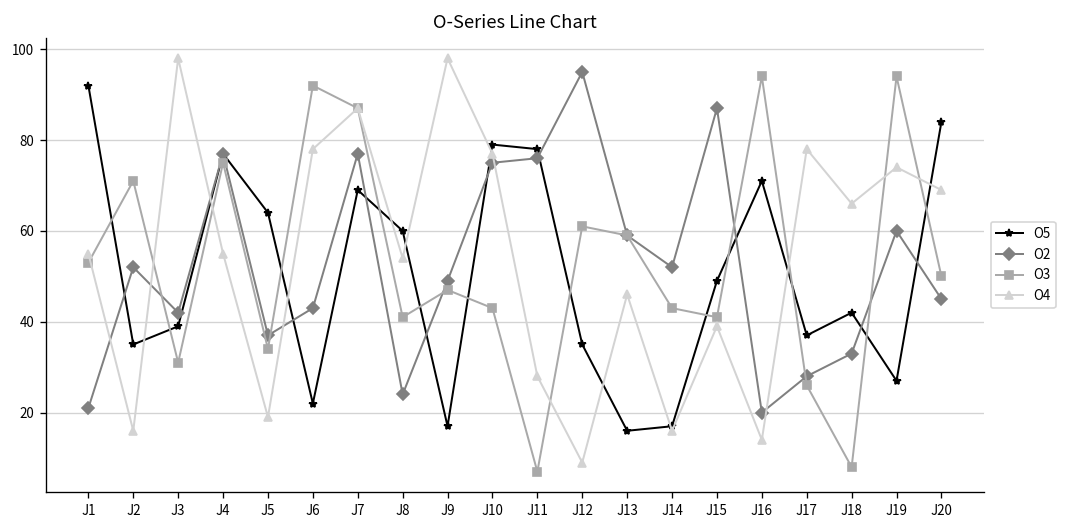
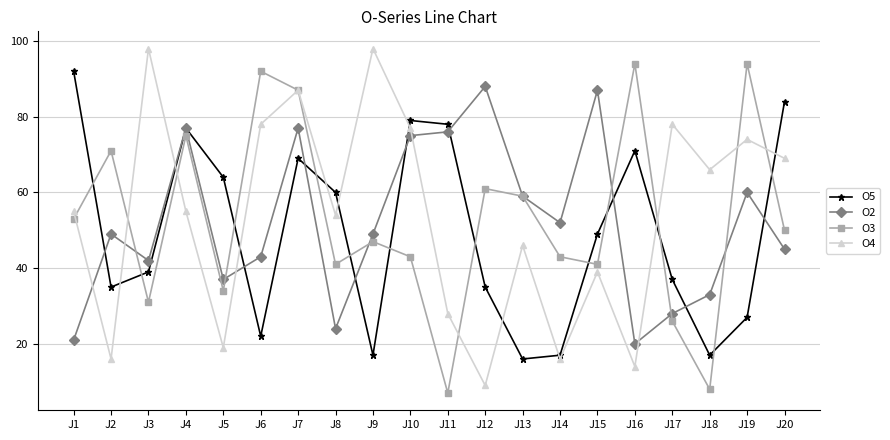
  {
    "O5": {
      "J1": 92,
      "J2": 35,
      "J3": 39,
      "J5": 64,
      "J6": 22,
      "J7": 69,
      "J8": 60,
      "J9": 17,
      "J10": 79,
      "J11": 78,
      "J12": 35,
      "J13": 16,
      "J14": 17,
      "J15": 49,
      "J16": 71,
      "J17": 37,
-     "J18": 42,
+     "J18": 17,
      "J19": 27,
      "J20": 84
    },
    "O2": {
      "J1": 21,
-     "J2": 52,
+     "J2": 49,
      "J3": 42,
      "J5": 37,
      "J6": 43,
      "J7": 77,
      "J8": 24,
      "J9": 49,
      "J10": 75,
      "J11": 76,
-     "J12": 95,
+     "J12": 88,
      "J14": 52,
      "J15": 87,
      "J16": 20,
      "J17": 28,
      "J18": 33,
      "J19": 60,
      "J20": 45
    },
    "O3": {
      "J1": 53,
      "J2": 71,
      "J3": 31,
      "J4": 75,
      "J5": 34,
      "J6": 92,
      "J8": 41,
      "J9": 47,
      "J10": 43,
      "J11": 7,
      "J12": 61,
      "J14": 43,
      "J15": 41,
      "J16": 94,
      "J17": 26,
      "J18": 8,
      "J19": 94,
      "J20": 50
    },
    "O4": {
      "J1": 55,
      "J2": 16,
      "J3": 98,
      "J4": 55,
      "J5": 19,
      "J6": 78,
      "J8": 54,
      "J9": 98,
      "J10": 77,
      "J11": 28,
      "J12": 9,
      "J13": 46,
      "J14": 16,
      "J15": 39,
      "J16": 14,
      "J17": 78,
      "J18": 66,
      "J19": 74,
      "J20": 69
    }
  }
